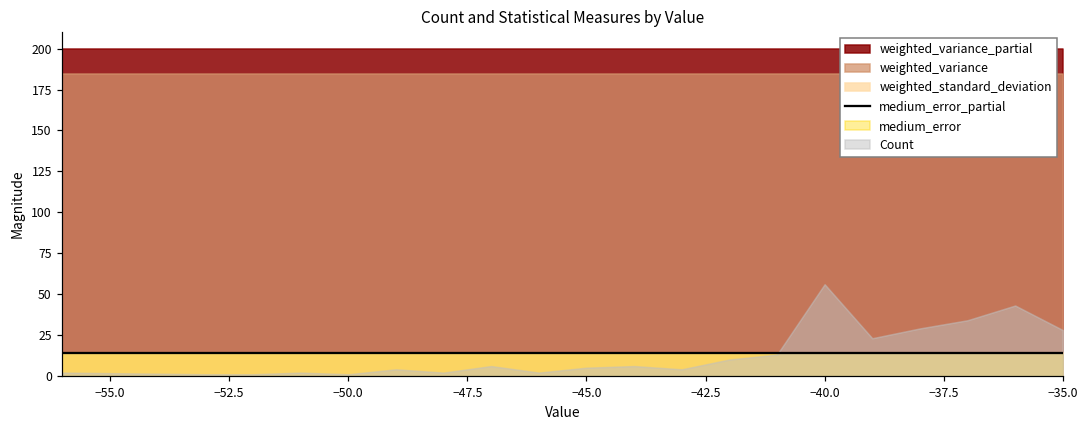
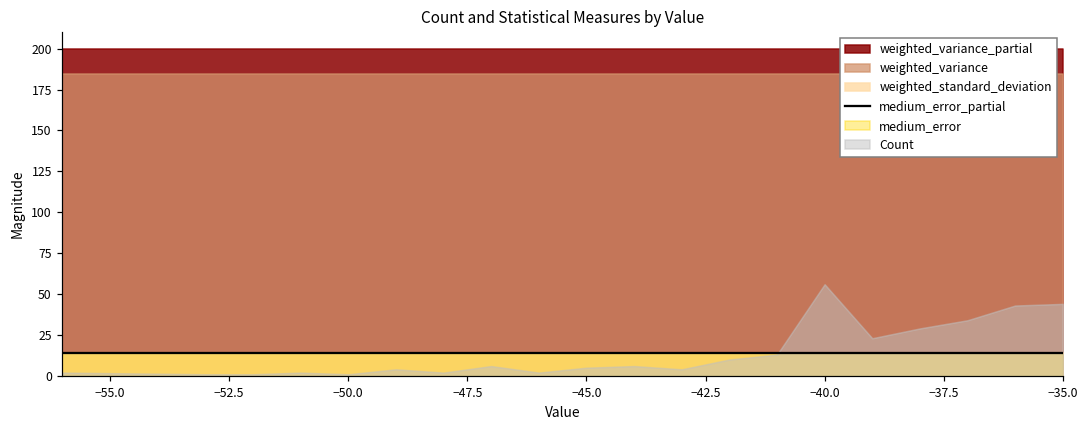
  {
    "weighted_variance_partial": {
      "−50.0": 200,
      "−45.0": 200,
      "−40.0": 200,
      "−35.0": 200
    },
    "weighted_variance": {
      "−50.0": 185,
      "−45.0": 185,
      "−40.0": 185,
      "−35.0": 185
    },
    "Count": {
      "−45.0": 5,
      "−40.0": 56,
-     "−35.0": 28
+     "−35.0": 44
    }
  }
